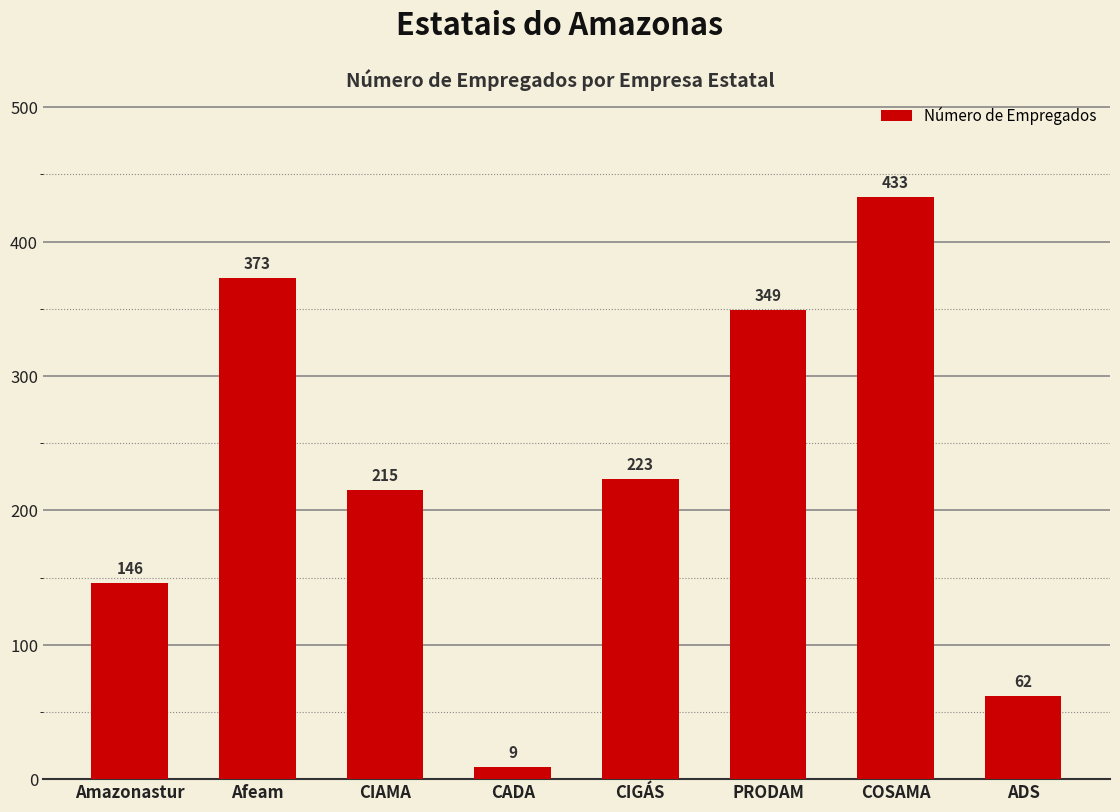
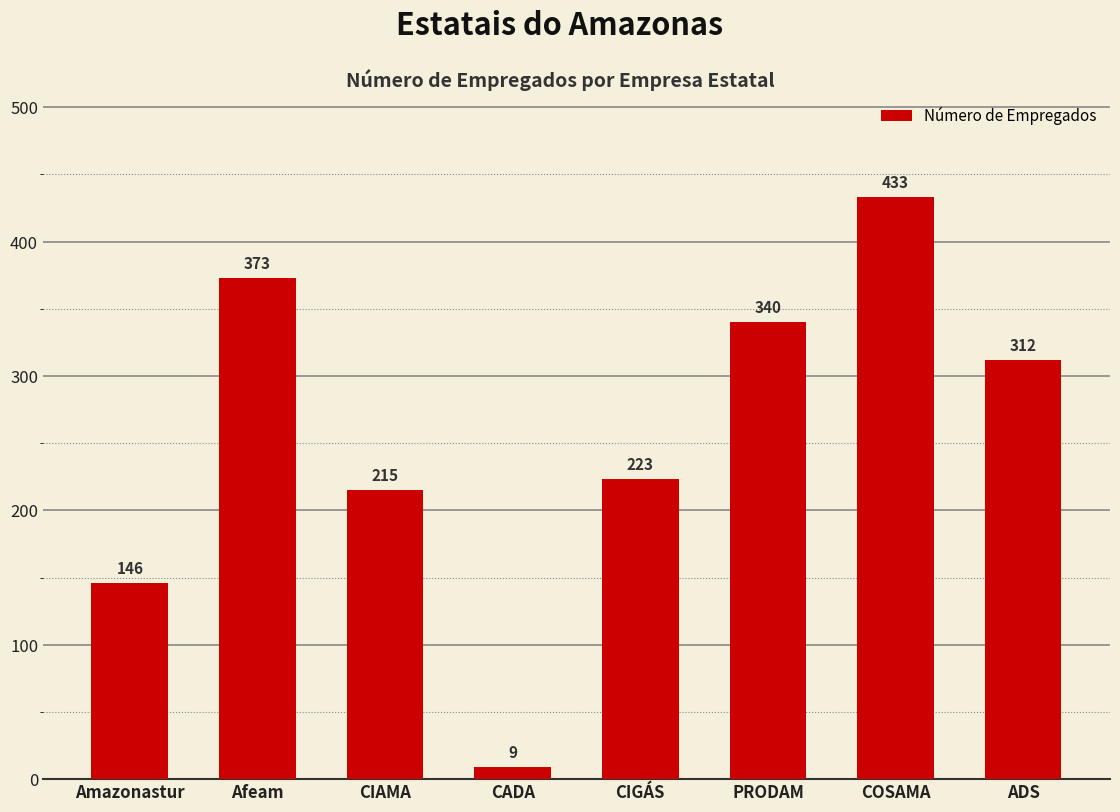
  {
    "Amazonastur": 146,
    "Afeam": 373,
    "CIAMA": 215,
    "CADA": 9,
    "CIGÁS": 223,
-   "PRODAM": 349,
+   "PRODAM": 340,
    "COSAMA": 433,
-   "ADS": 62
+   "ADS": 312
  }
